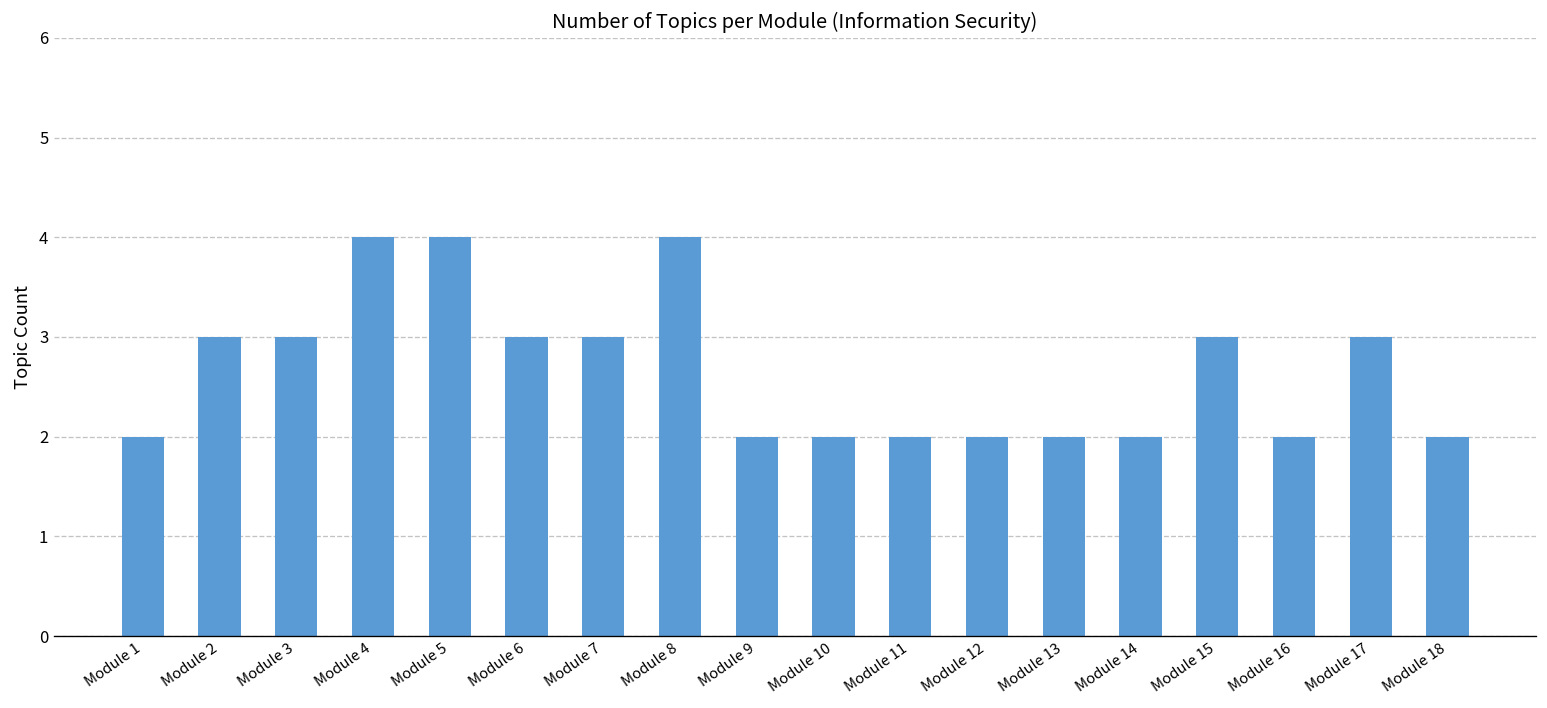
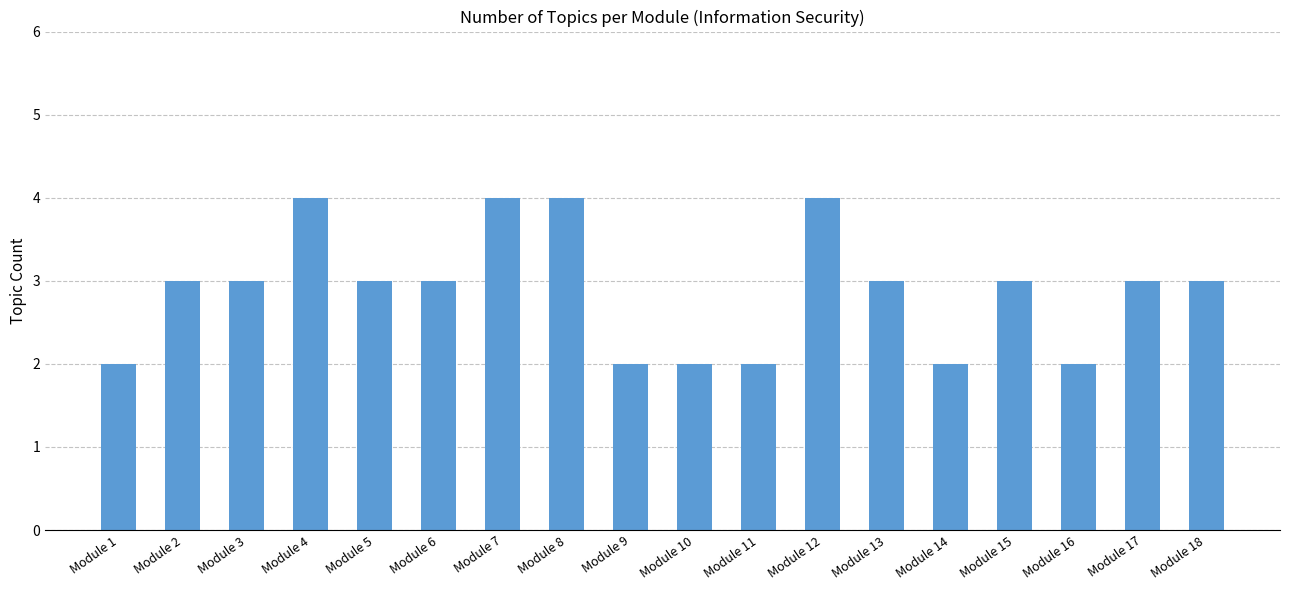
  {
    "Module 1": 2,
    "Module 2": 3,
    "Module 3": 3,
    "Module 4": 4,
-   "Module 5": 4,
+   "Module 5": 3,
    "Module 6": 3,
-   "Module 7": 3,
+   "Module 7": 4,
    "Module 8": 4,
    "Module 9": 2,
    "Module 10": 2,
    "Module 11": 2,
-   "Module 12": 2,
-   "Module 13": 2,
+   "Module 12": 4,
+   "Module 13": 3,
    "Module 14": 2,
    "Module 15": 3,
    "Module 16": 2,
    "Module 17": 3,
-   "Module 18": 2
+   "Module 18": 3
  }
